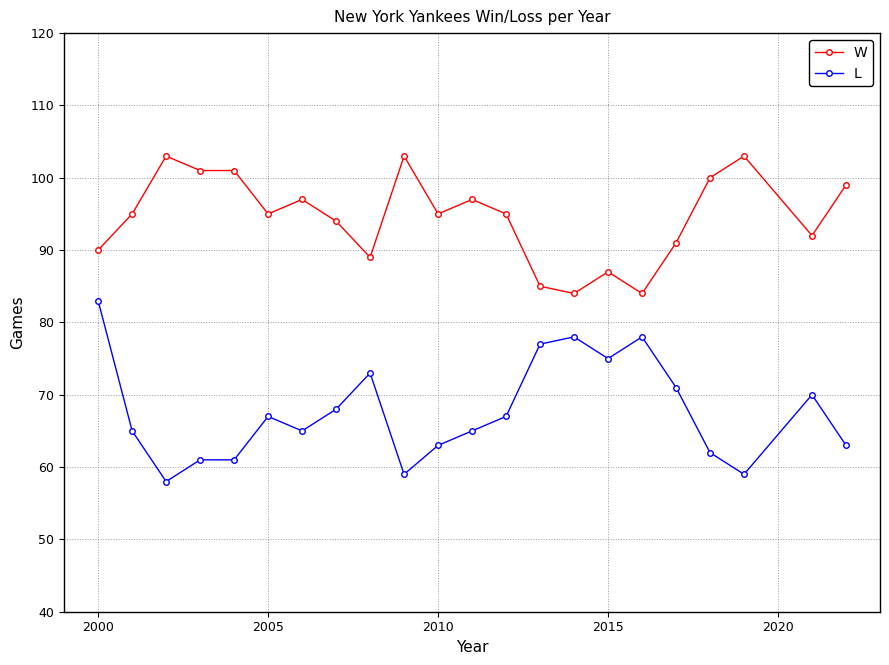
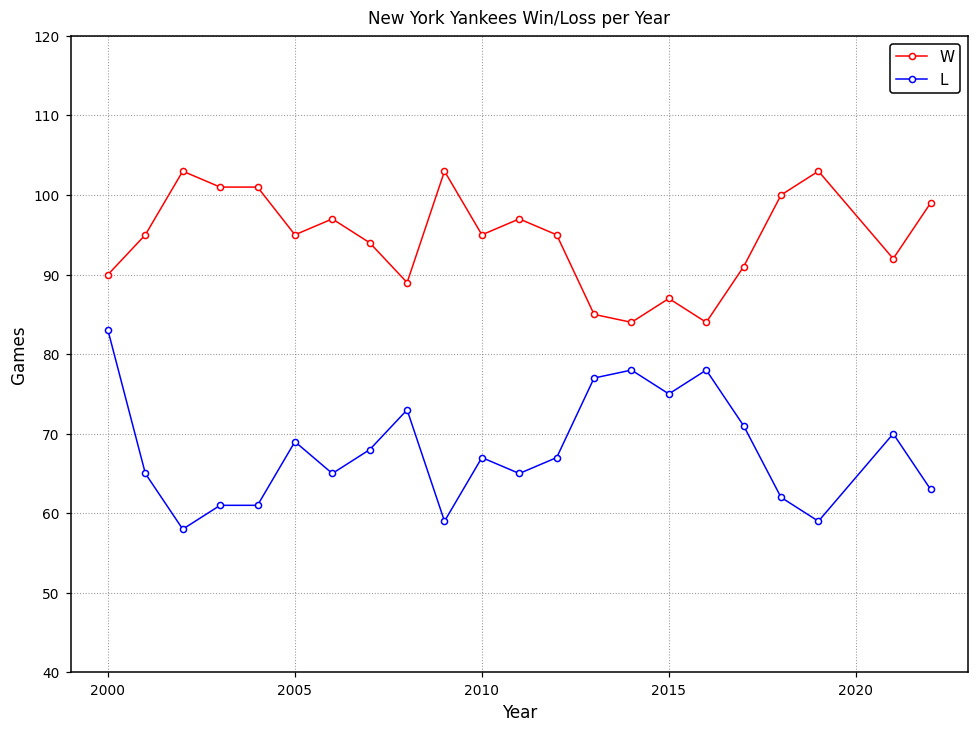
  {
    "W": {
      "2000": 90,
      "2005": 95,
      "2010": 95,
      "2015": 87
    },
    "L": {
      "2000": 83,
-     "2005": 67,
-     "2010": 63,
+     "2005": 69,
+     "2010": 67,
      "2015": 75
    }
  }
